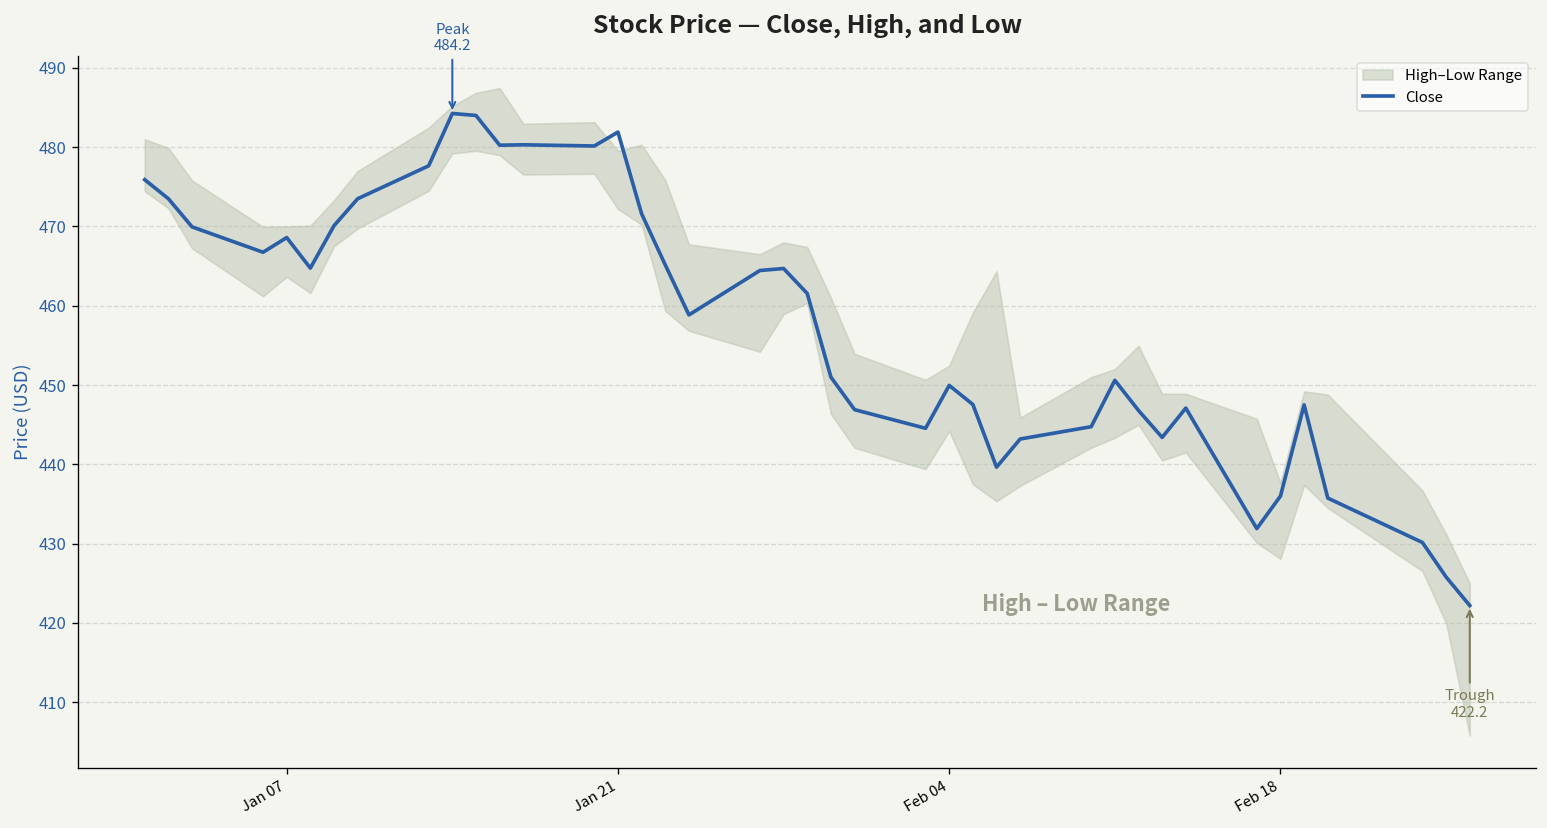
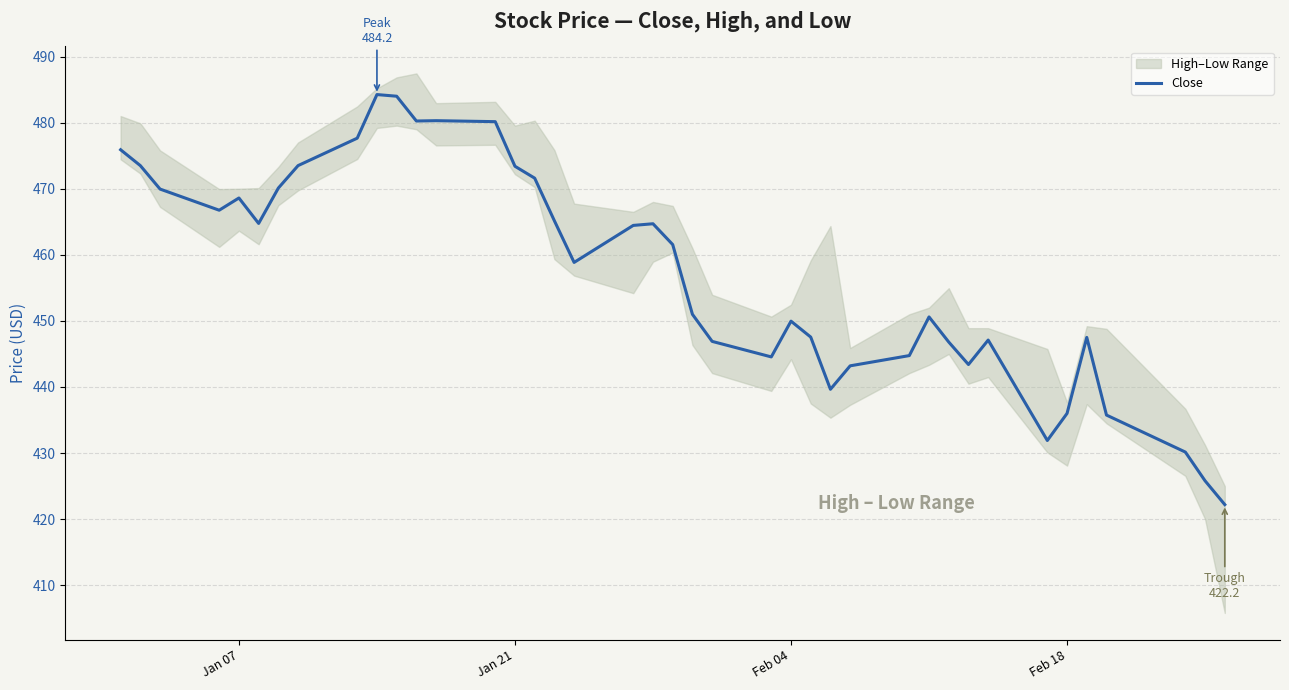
  {
    "Close": {
      "Jan 07": 469,
-     "Jan 21": 482,
+     "Jan 21": 473,
      "Feb 04": 450,
      "Feb 18": 436
    }
  }
